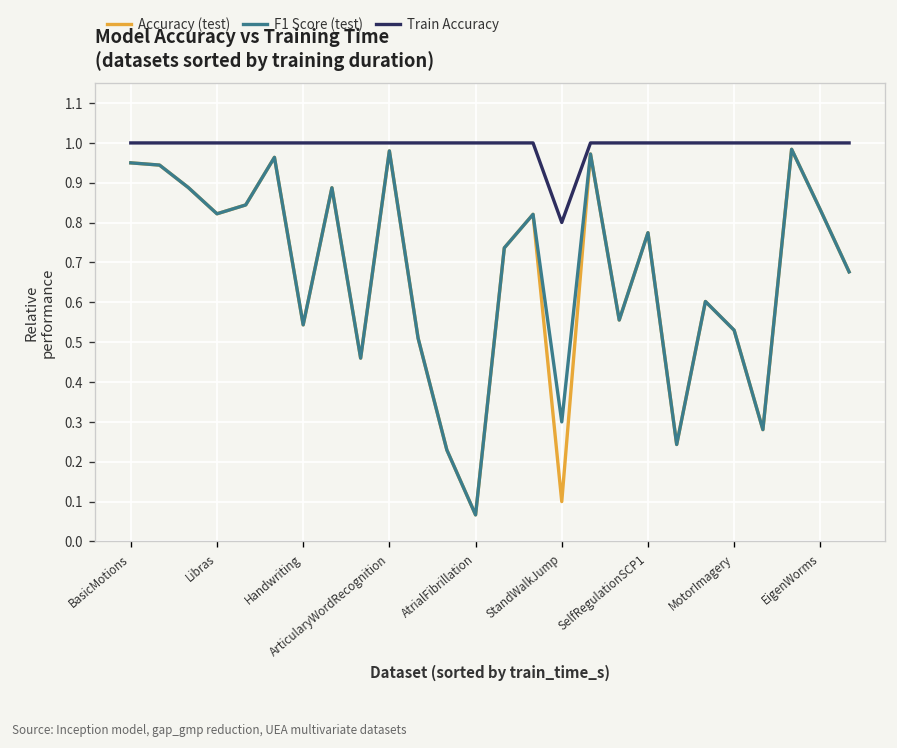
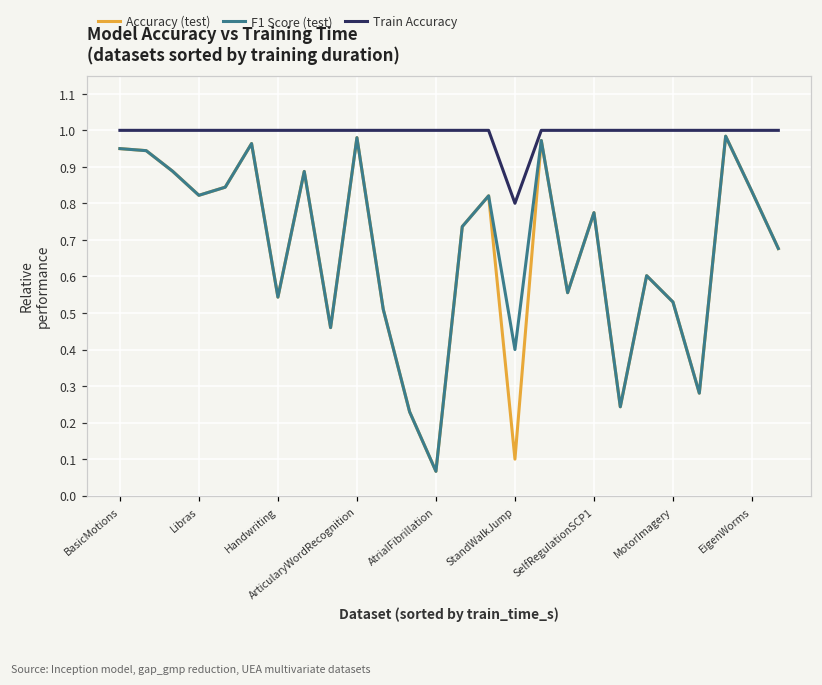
  {
    "Accuracy (test)": {
      "StandWalkJump": 0.1
    },
    "F1 Score (test)": {
-     "StandWalkJump": 0.3
+     "StandWalkJump": 0.4
    },
    "Train Accuracy": {
      "Handwriting": 1.0,
      "ArticularyWordRecognition": 1.0,
      "StandWalkJump": 0.8
    }
  }
